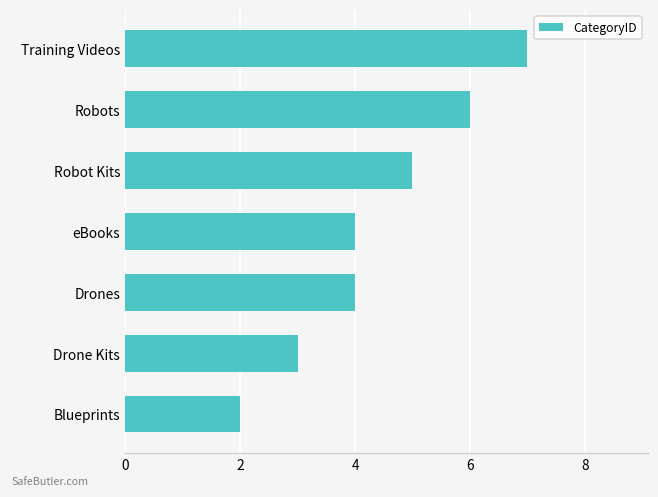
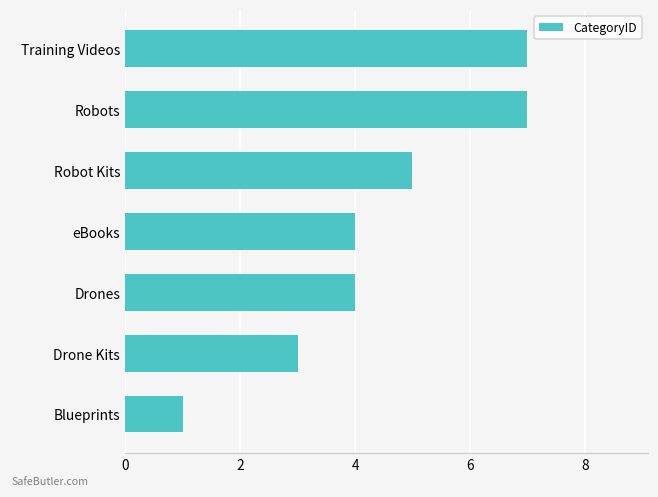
  {
    "Training Videos": 7,
-   "Robots": 6,
+   "Robots": 7,
    "Robot Kits": 5,
    "eBooks": 4,
    "Drones": 4,
    "Drone Kits": 3,
-   "Blueprints": 2
+   "Blueprints": 1
  }
